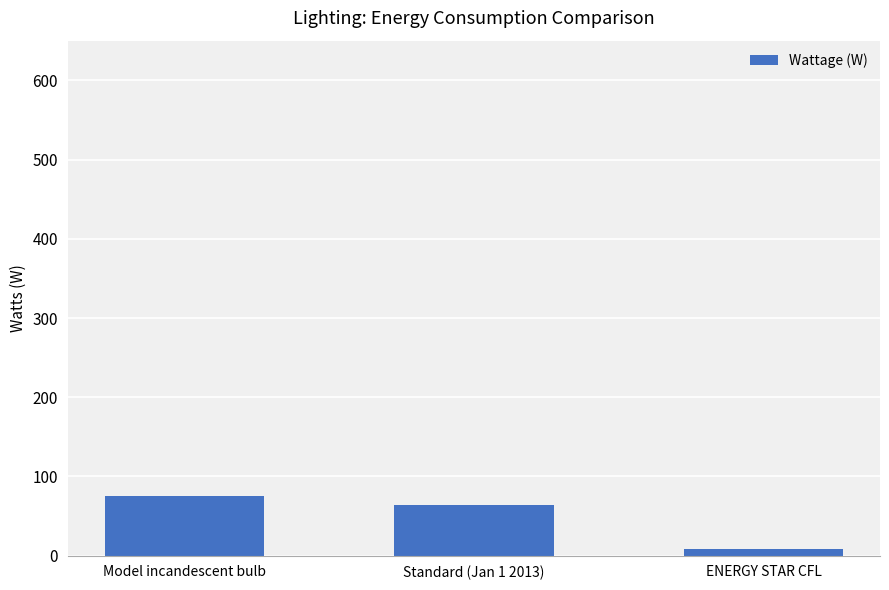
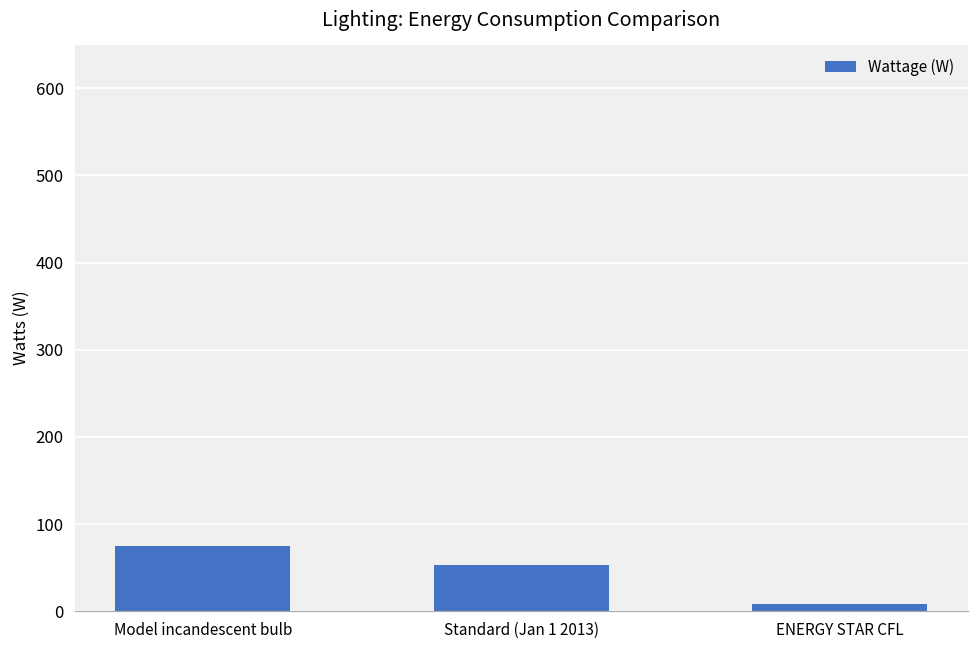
  {
    "Model incandescent bulb": 80,
-   "Standard (Jan 1 2013)": 60,
+   "Standard (Jan 1 2013)": 50,
    "ENERGY STAR CFL": 10
  }
